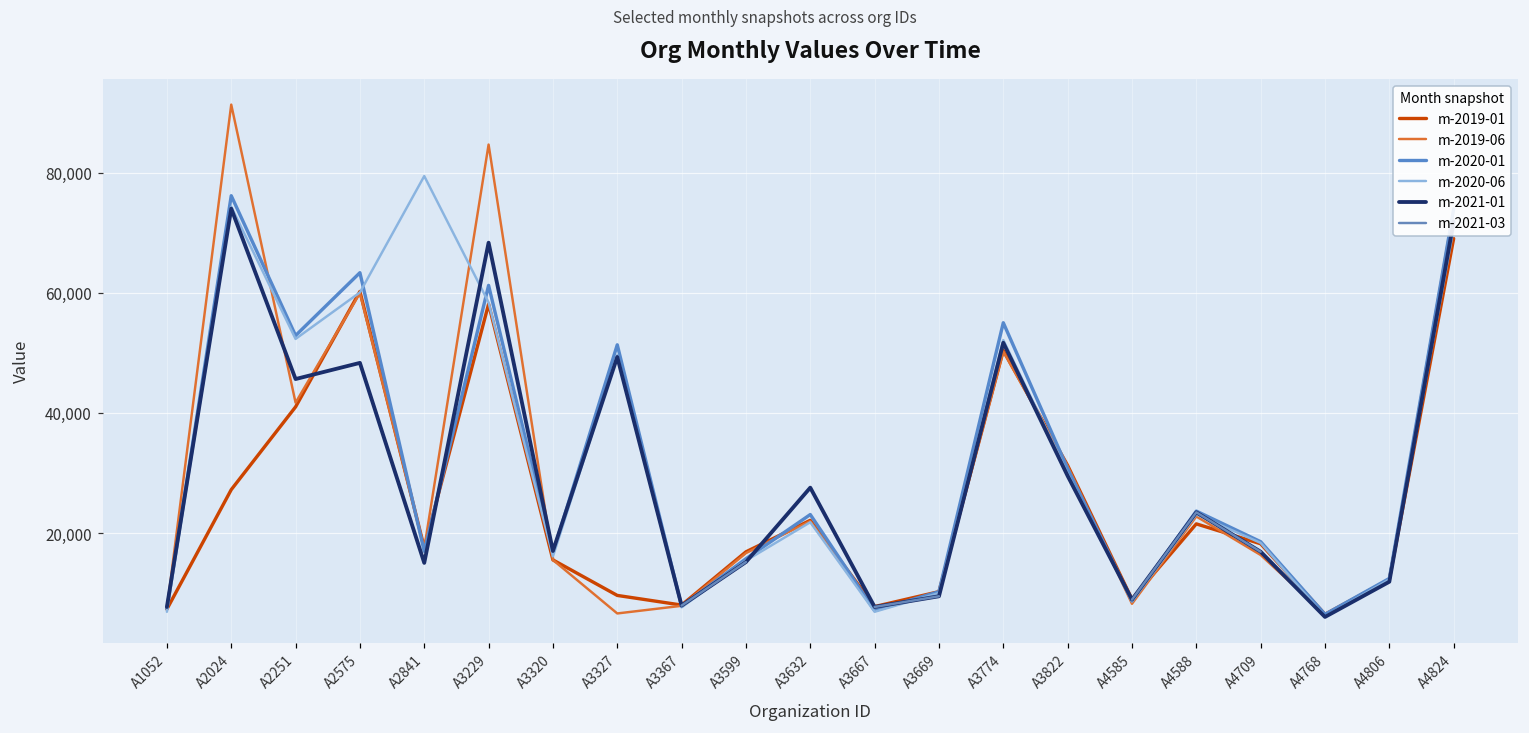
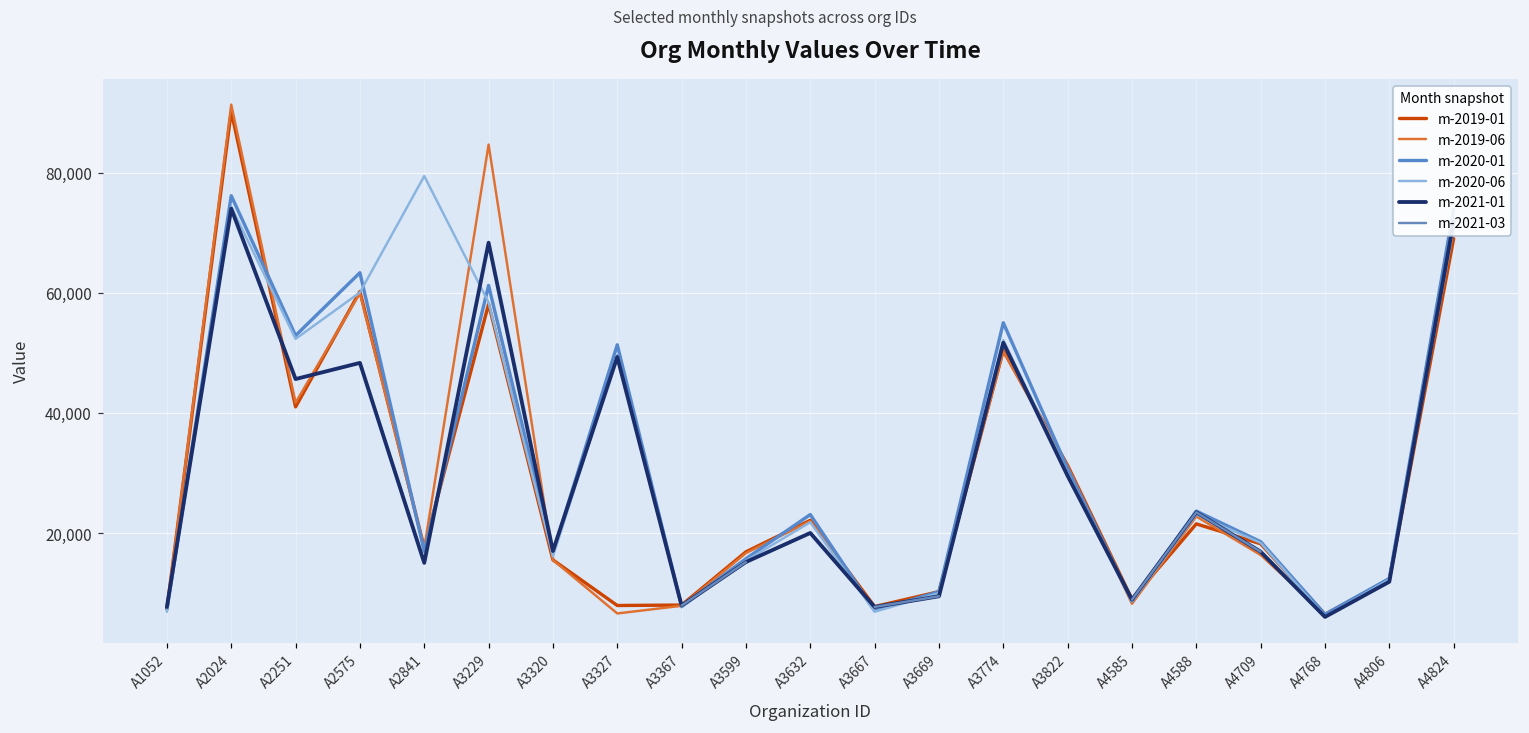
  {
    "m-2019-01": {
-     "A2024": "27,000",
+     "A2024": "90,000",
      "A2251": "41,000",
-     "A3327": "10,000",
+     "A3327": "8,000",
      "A4588": "22,000",
      "A4824": "69,000"
    },
    "m-2019-06": {
      "A2024": "91,000",
      "A2251": "42,000",
      "A3229": "85,000",
      "A3327": "7,000",
      "A4709": "16,000"
    },
    "m-2020-06": {
      "A2251": "52,000",
      "A2841": "79,000",
      "A3320": "16,000"
    },
    "m-2021-01": {
      "A2575": "48,000",
      "A2841": "15,000",
      "A3229": "68,000",
-     "A3632": "28,000"
+     "A3632": "20,000"
    }
  }
